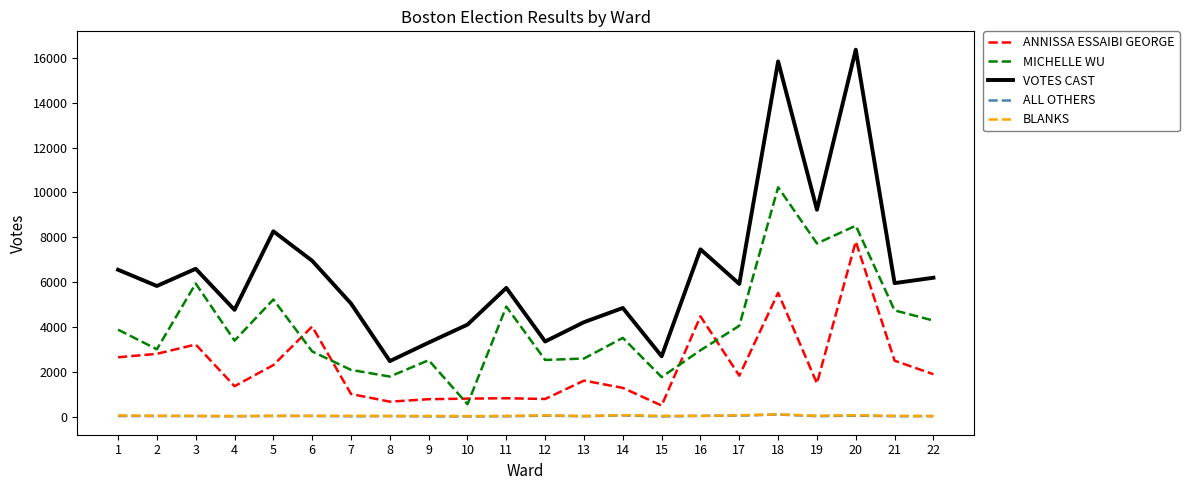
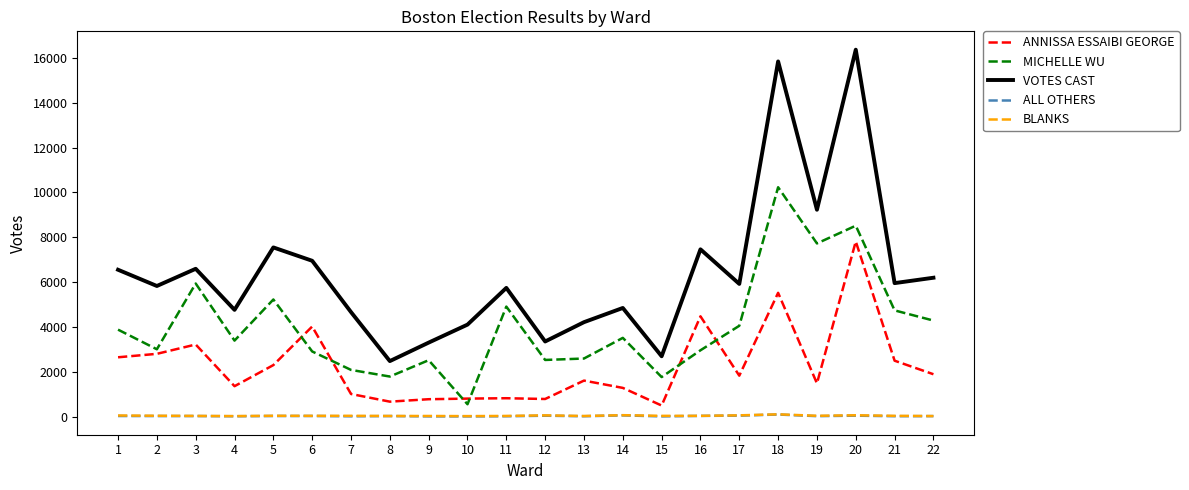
  {
    "ANNISSA ESSAIBI GEORGE": {
      "1": 2600,
      "2": 2800,
      "3": 3200,
      "4": 1400,
      "5": 2300,
      "6": 4000,
      "7": 1000,
      "8": 700,
      "9": 800,
      "10": 800,
      "11": 800,
      "12": 800,
      "13": 1600,
      "14": 1300,
      "15": 500,
      "16": 4500,
      "17": 1800,
      "18": 5500,
      "19": 1500,
      "20": 7800,
      "21": 2500,
      "22": 1900
    },
    "MICHELLE WU": {
      "1": 3900,
      "2": 3000,
      "3": 5900,
      "4": 3400,
      "5": 5200,
      "6": 2900,
      "7": 2100,
      "8": 1800,
      "9": 2500,
      "10": 600,
      "11": 4900,
      "12": 2500,
      "13": 2600,
      "14": 3500,
      "15": 1800,
      "16": 3000,
      "17": 4100,
      "18": 10200,
      "19": 7700,
      "20": 8500,
      "21": 4700,
      "22": 4300
    },
    "VOTES CAST": {
      "1": 6500,
      "2": 5800,
      "3": 6600,
      "4": 4800,
-     "5": 8300,
+     "5": 7500,
      "6": 6900,
-     "7": 5000,
+     "7": 4700,
      "8": 2500,
      "9": 3300,
      "10": 4100,
      "11": 5700,
      "12": 3400,
      "13": 4200,
      "14": 4800,
      "15": 2700,
      "16": 7500,
      "17": 5900,
      "18": 15800,
      "19": 9200,
      "20": 16400,
      "21": 6000,
      "22": 6200
    }
  }
